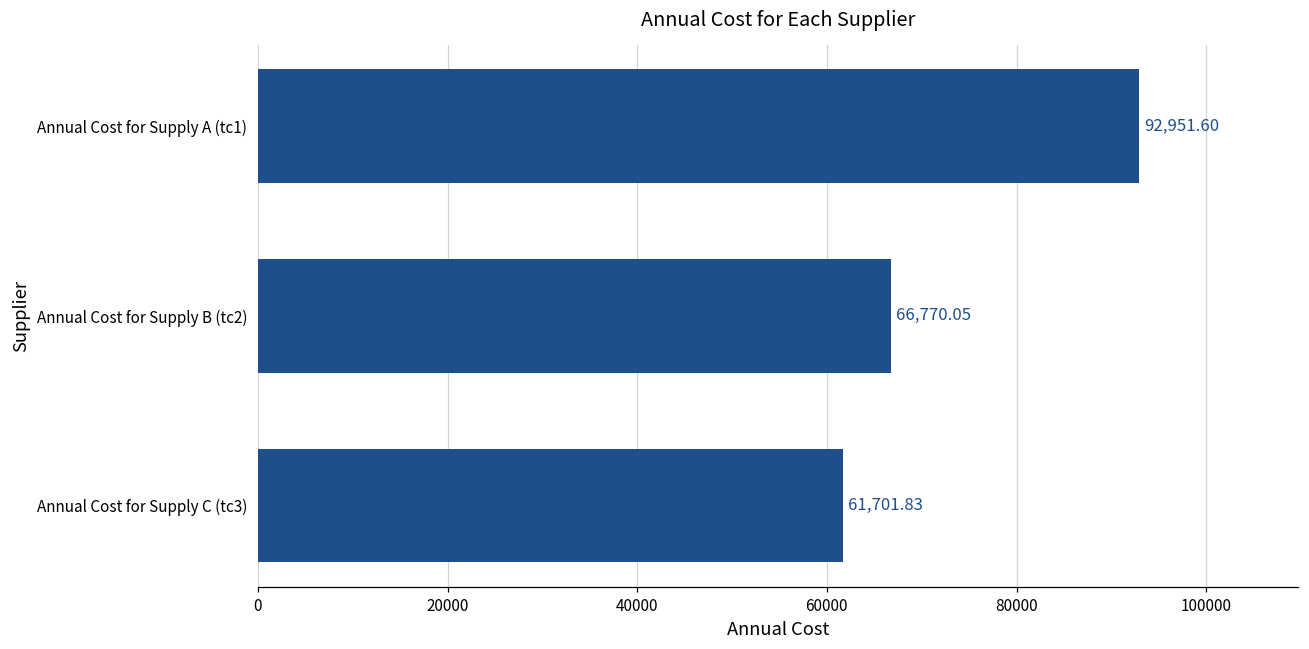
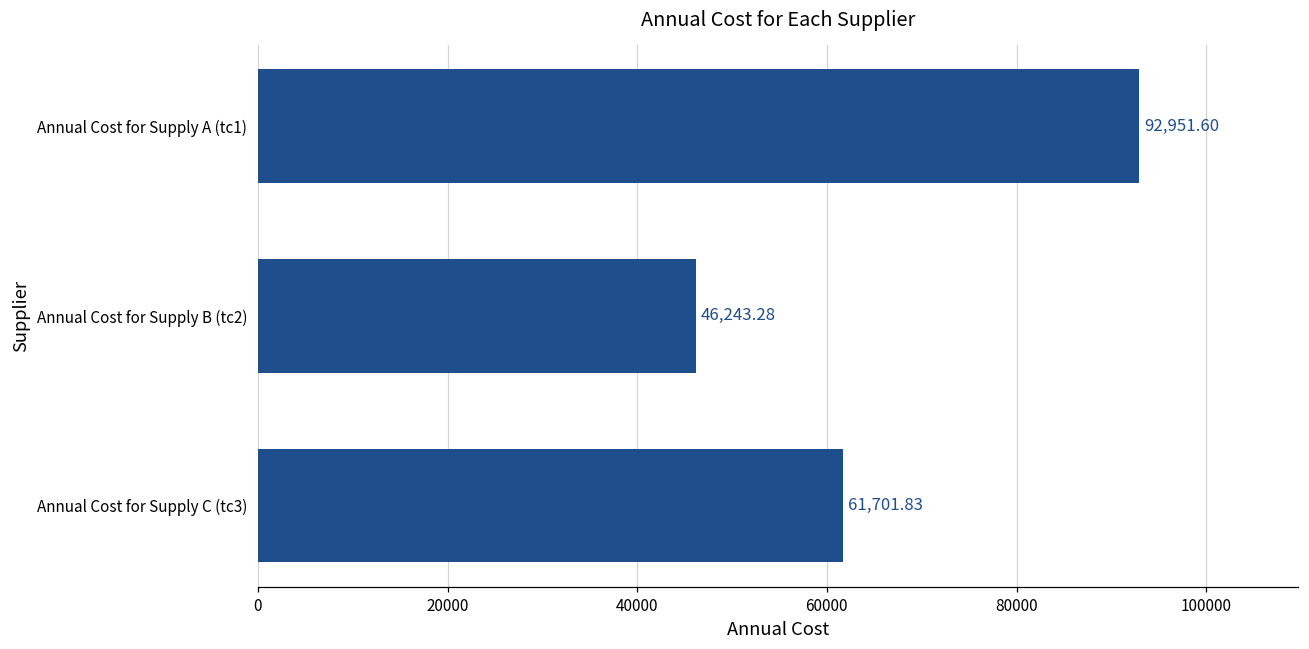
  {
    "Annual Cost for Supply A (tc1)": "92,951.60",
-   "Annual Cost for Supply B (tc2)": "66,770.05",
+   "Annual Cost for Supply B (tc2)": "46,243.28",
    "Annual Cost for Supply C (tc3)": "61,701.83"
  }
